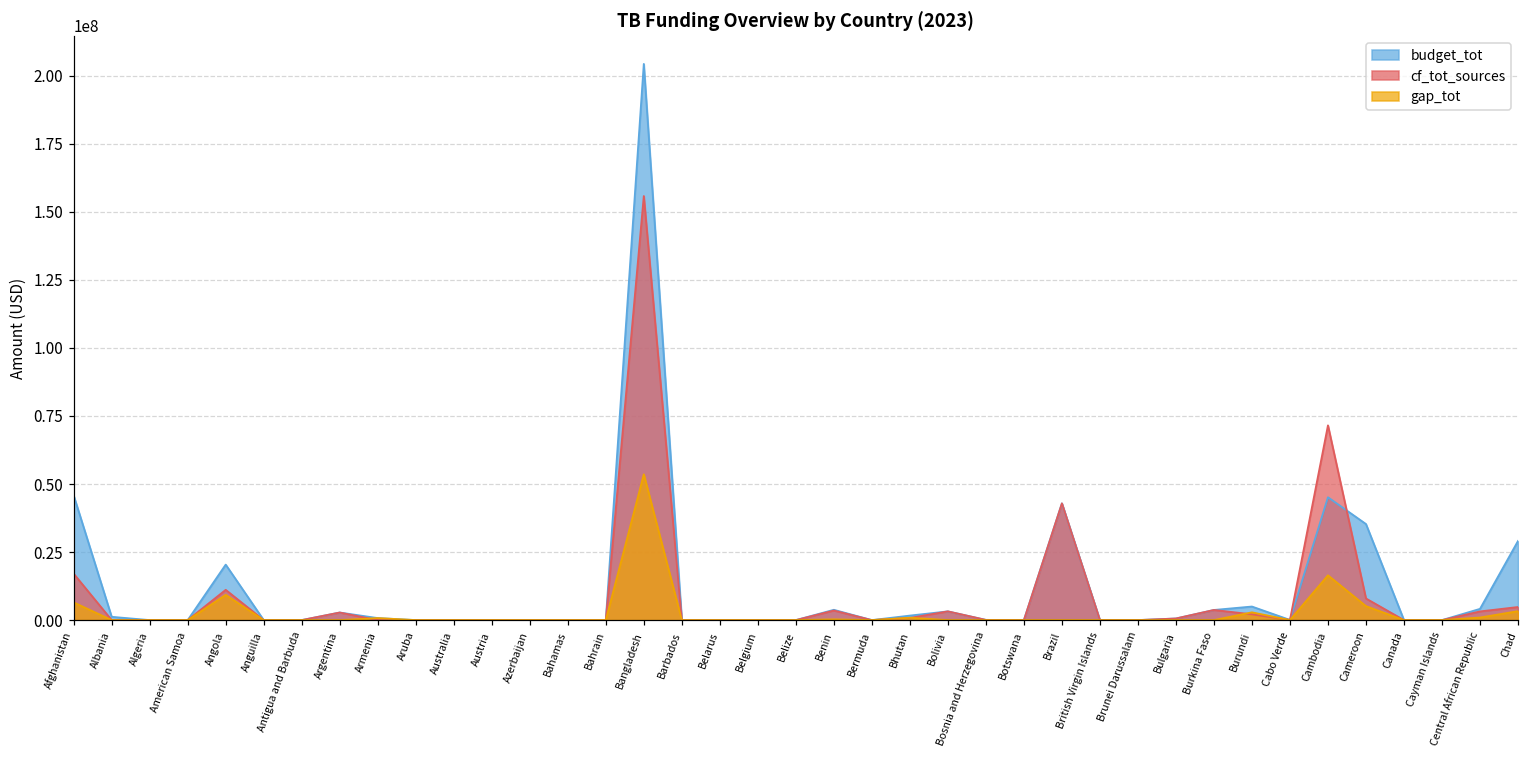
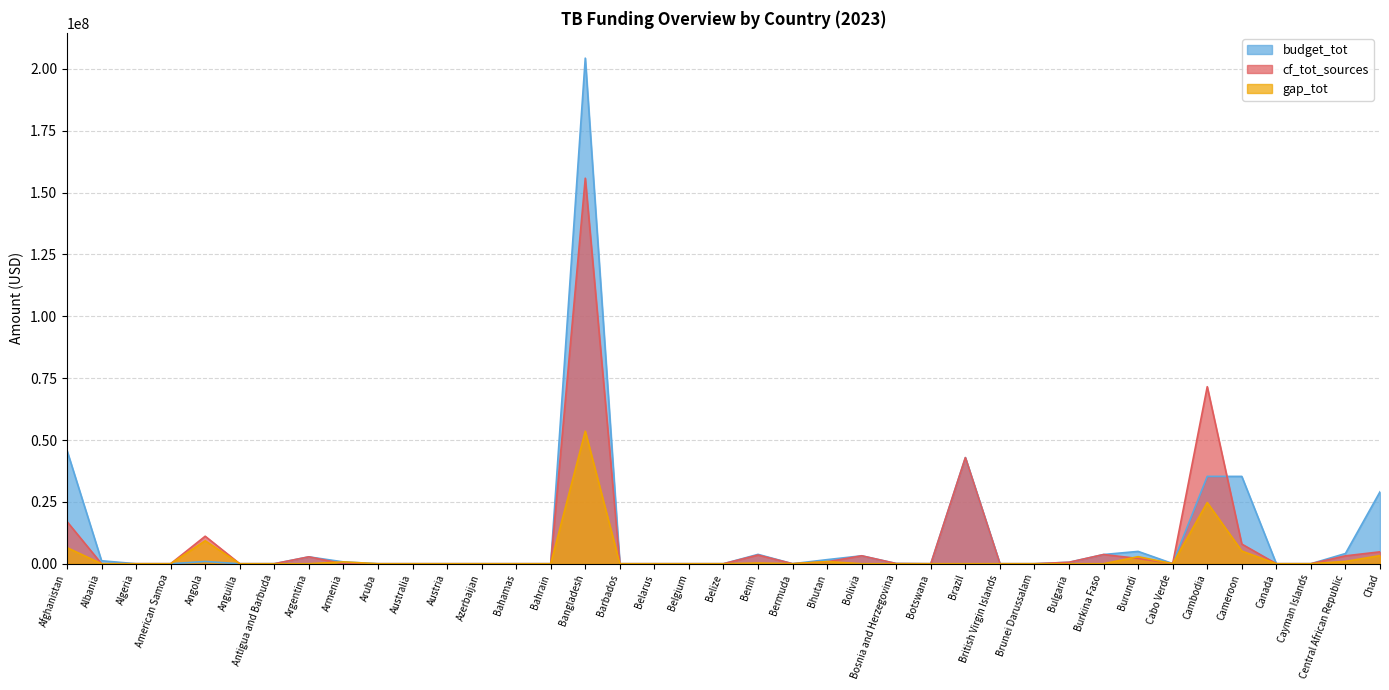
  {
    "budget_tot": {
      "Afghanistan": 46000000,
      "Albania": 1000000,
-     "Angola": 20000000,
+     "Angola": 1000000,
      "Bangladesh": 204000000,
      "Burundi": 5000000,
-     "Cambodia": 45000000,
+     "Cambodia": 35000000,
      "Cameroon": 35000000,
      "Chad": 29000000
    },
    "cf_tot_sources": {
      "Afghanistan": 17000000,
      "Angola": 11000000,
      "Bangladesh": 156000000,
      "Cambodia": 72000000,
      "Cameroon": 8000000,
      "Chad": 5000000
    },
    "gap_tot": {
      "Afghanistan": 7000000,
      "Angola": 9000000,
      "Argentina": 0,
      "Bangladesh": 54000000,
      "Benin": 0,
      "Bolivia": 0,
      "Brazil": 0,
      "Burkina Faso": 0,
-     "Cambodia": 16000000,
+     "Cambodia": 25000000,
      "Cameroon": 5000000,
      "Central African Republic": 1000000,
      "Chad": 3000000
    }
  }
